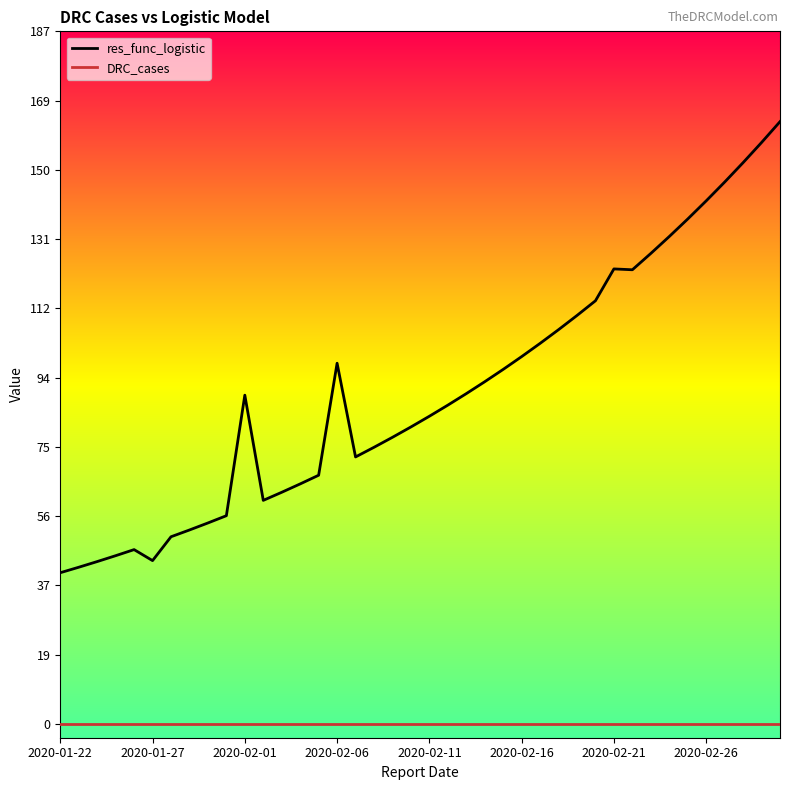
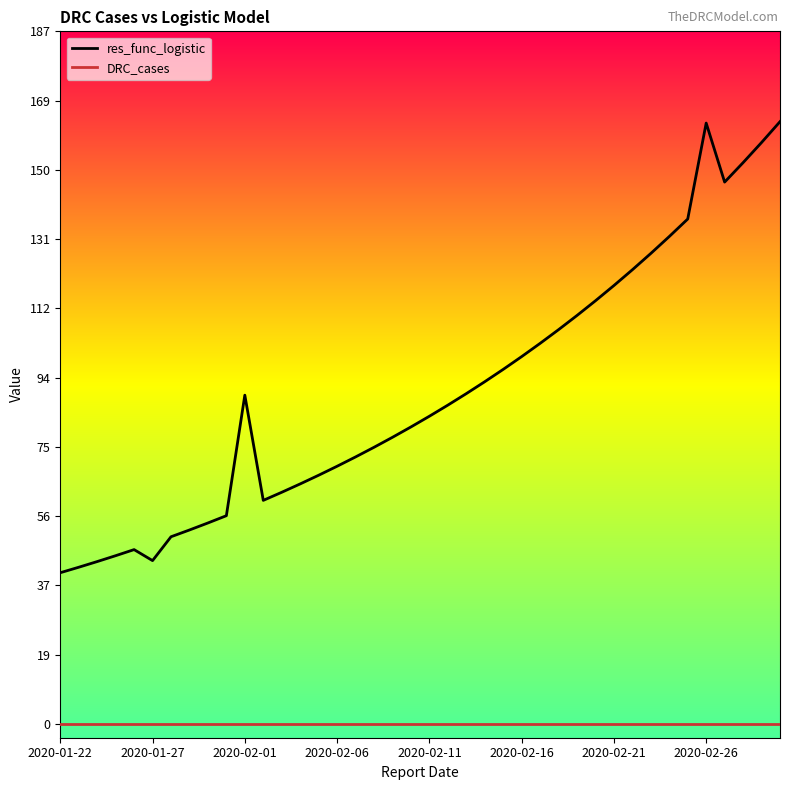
  {
    "res_func_logistic": {
      "2020-01-22": 41,
      "2020-01-27": 44,
      "2020-02-01": 89,
-     "2020-02-06": 98,
+     "2020-02-06": 70,
      "2020-02-11": 83,
      "2020-02-16": 99,
-     "2020-02-21": 123,
-     "2020-02-26": 141
+     "2020-02-21": 119,
+     "2020-02-26": 163
    },
    "DRC_cases": {
      "2020-01-22": 0,
      "2020-01-27": 0,
      "2020-02-01": 0,
      "2020-02-06": 0,
      "2020-02-11": 0,
      "2020-02-16": 0,
      "2020-02-21": 0,
      "2020-02-26": 0
    }
  }
